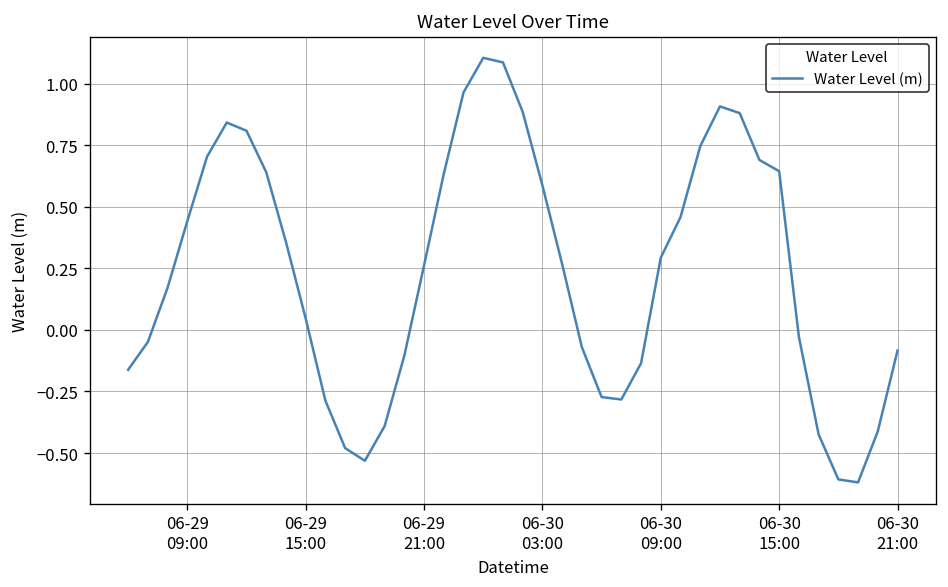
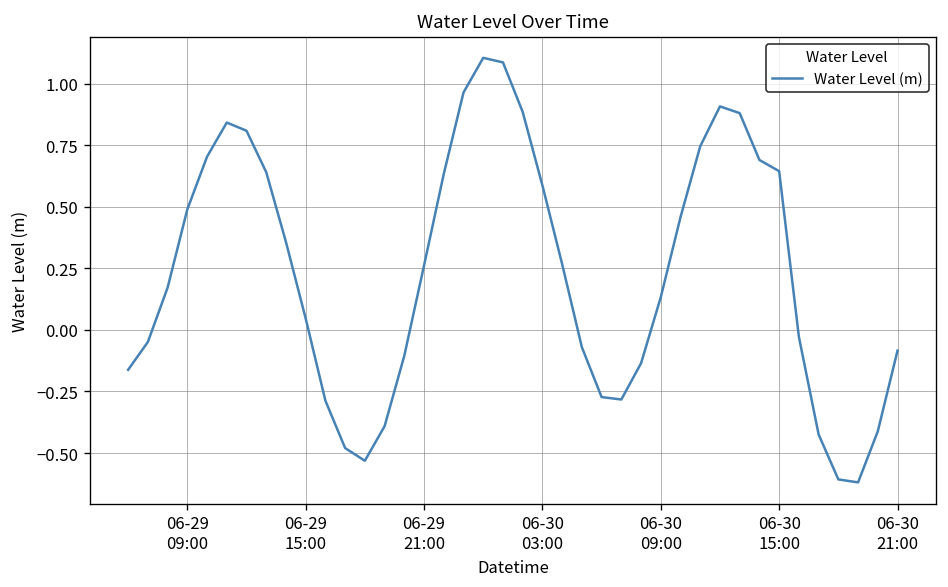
  {
-   "06-29 09:00": 0.44,
+   "06-29 09:00": 0.49,
    "06-29 15:00": 0.05,
    "06-29 21:00": 0.26,
    "06-30 03:00": 0.59,
-   "06-30 09:00": 0.29,
+   "06-30 09:00": 0.13,
    "06-30 15:00": 0.64,
    "06-30 21:00": -0.08
  }
